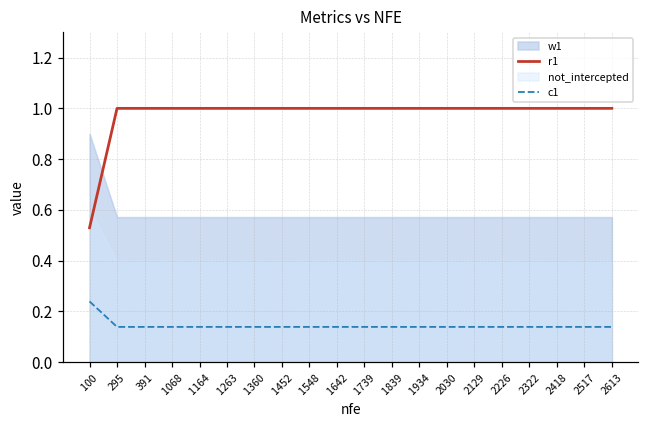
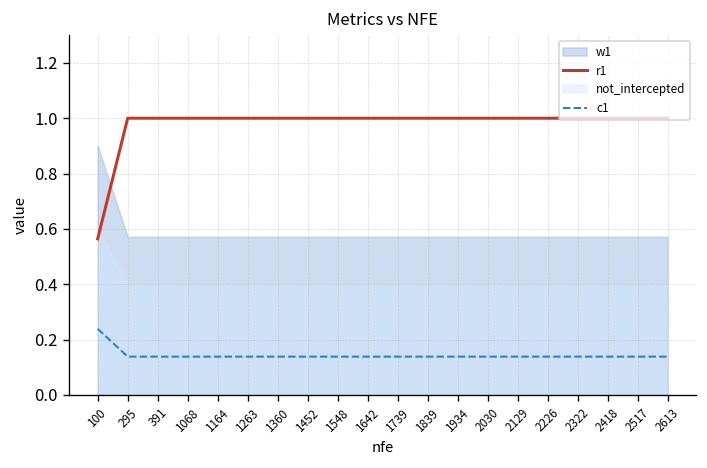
  {
    "r1": {
-     "100": 0.53,
+     "100": 0.56,
      "295": 1.00,
      "391": 1.00,
      "1068": 1.00,
      "1164": 1.00,
      "1263": 1.00,
      "1360": 1.00,
      "1452": 1.00,
      "1548": 1.00,
      "1642": 1.00,
      "1739": 1.00,
      "1839": 1.00,
      "1934": 1.00,
      "2030": 1.00,
      "2129": 1.00,
      "2226": 1.00,
      "2322": 1.00,
      "2418": 1.00,
      "2517": 1.00,
      "2613": 1.00
    },
    "c1": {
      "100": 0.24,
      "295": 0.14,
      "391": 0.14,
      "1068": 0.14,
      "1164": 0.14,
      "1263": 0.14,
      "1360": 0.14,
      "1452": 0.14,
      "1548": 0.14,
      "1642": 0.14,
      "1739": 0.14,
      "1839": 0.14,
      "1934": 0.14,
      "2030": 0.14,
      "2129": 0.14,
      "2226": 0.14,
      "2322": 0.14,
      "2418": 0.14,
      "2517": 0.14,
      "2613": 0.14
    }
  }
